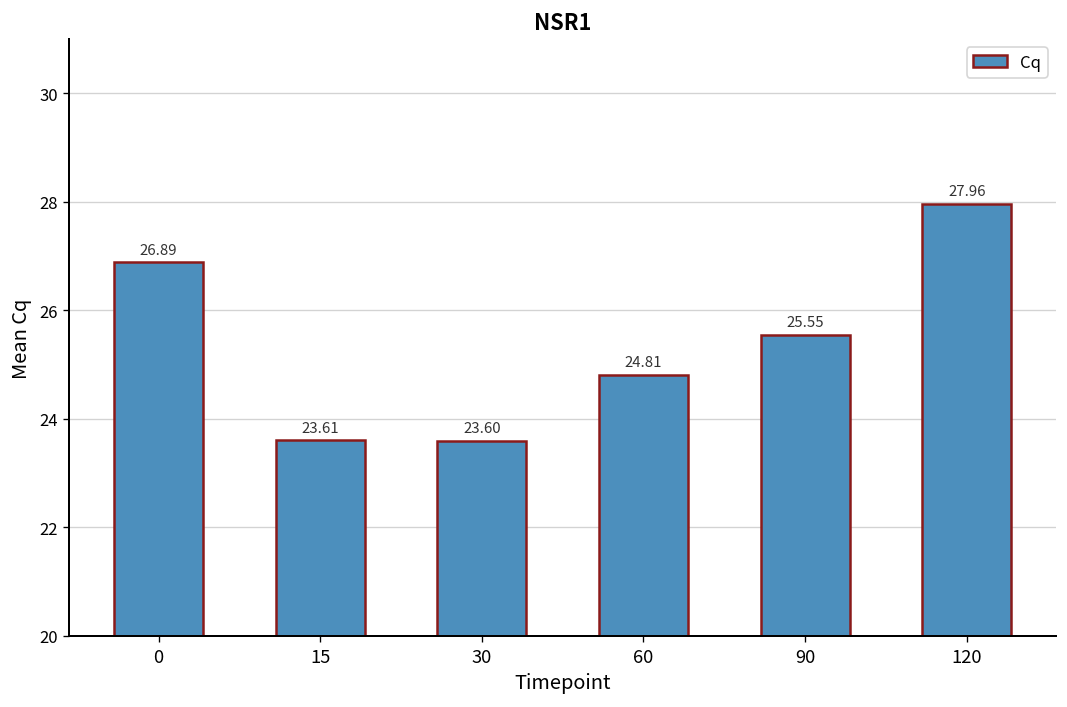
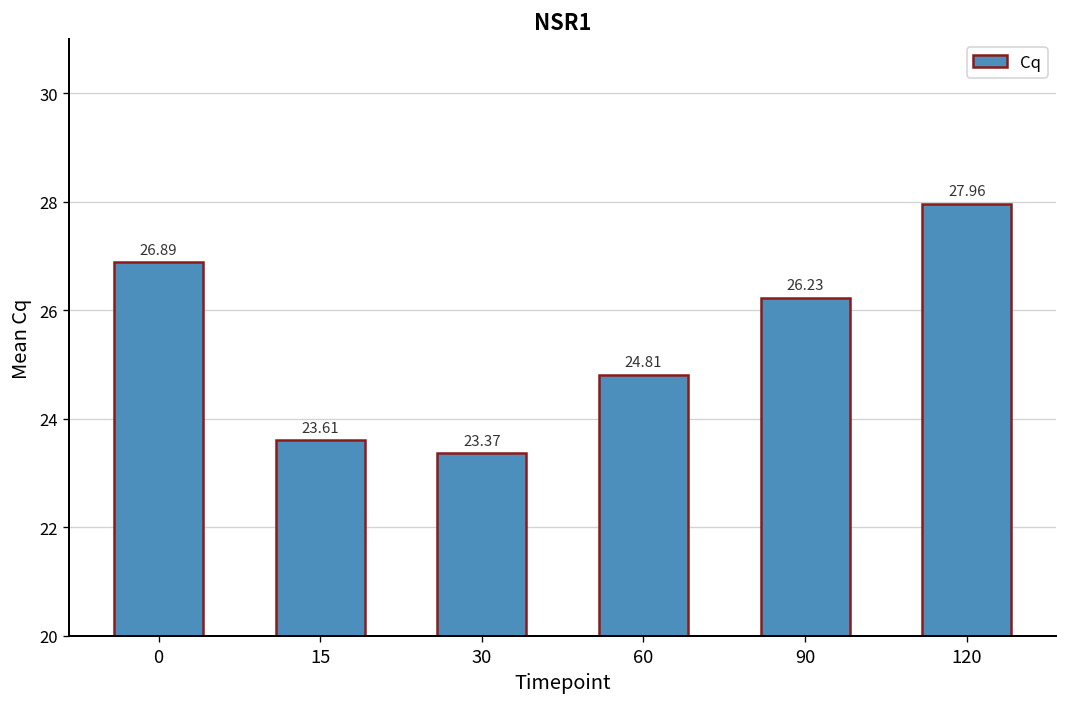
  {
    "0": 26.89,
    "15": 23.61,
-   "30": 23.60,
+   "30": 23.37,
    "60": 24.81,
-   "90": 25.55,
+   "90": 26.23,
    "120": 27.96
  }
